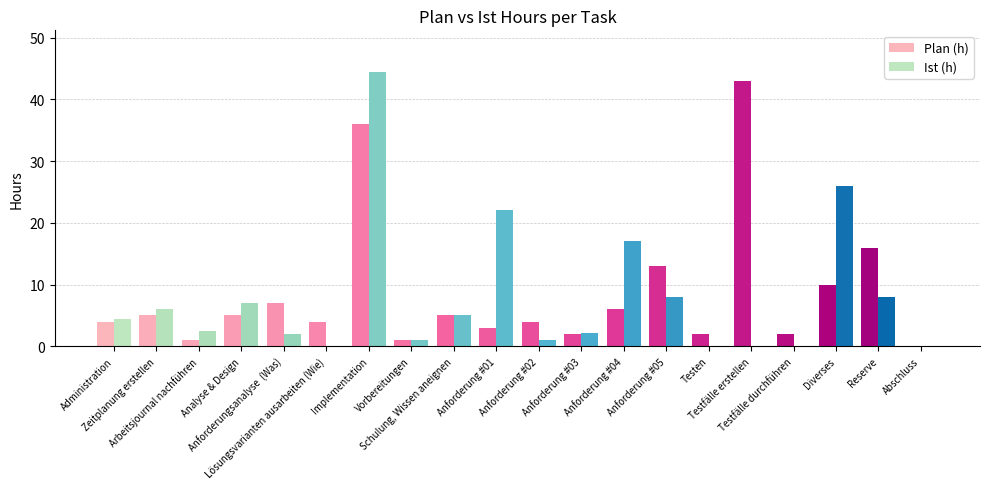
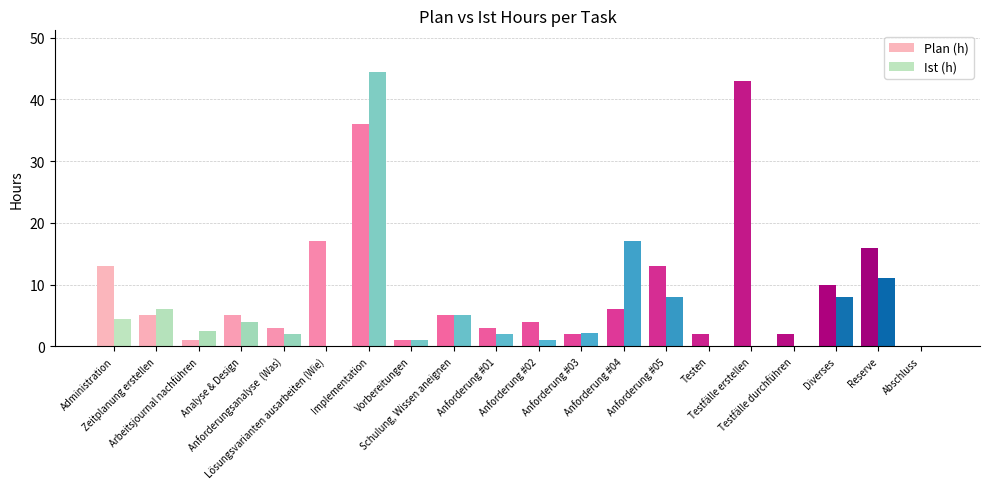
  {
    "Plan (h)": {
-     "Administration": 4,
+     "Administration": 13,
      "Zeitplanung erstellen": 5,
      "Arbeitsjournal nachführen": 1,
      "Analyse & Design": 5,
-     "Anforderungsanalyse (Was)": 7,
-     "Lösungsvarianten ausarbeiten (Wie)": 4,
+     "Anforderungsanalyse (Was)": 3,
+     "Lösungsvarianten ausarbeiten (Wie)": 17,
      "Implementation": 36,
      "Vorbereitungen": 1,
      "Schulung, Wissen aneignen": 5,
      "Anforderung #01": 3,
      "Anforderung #02": 4,
      "Anforderung #03": 2,
      "Anforderung #04": 6,
      "Anforderung #05": 13,
      "Testen": 2,
      "Testfälle erstellen": 43,
      "Testfälle durchführen": 2,
      "Diverses": 10,
      "Reserve": 16,
      "Abschluss": 0
    },
    "Ist (h)": {
      "Administration": 5,
      "Zeitplanung erstellen": 6,
      "Arbeitsjournal nachführen": 2,
-     "Analyse & Design": 7,
+     "Analyse & Design": 4,
      "Anforderungsanalyse (Was)": 2,
      "Lösungsvarianten ausarbeiten (Wie)": 0,
      "Implementation": 45,
      "Vorbereitungen": 1,
      "Schulung, Wissen aneignen": 5,
-     "Anforderung #01": 22,
+     "Anforderung #01": 2,
      "Anforderung #02": 1,
      "Anforderung #03": 2,
      "Anforderung #04": 17,
      "Anforderung #05": 8,
      "Testen": 0,
      "Testfälle erstellen": 0,
      "Testfälle durchführen": 0,
-     "Diverses": 26,
-     "Reserve": 8,
+     "Diverses": 8,
+     "Reserve": 11,
      "Abschluss": 0
    }
  }
